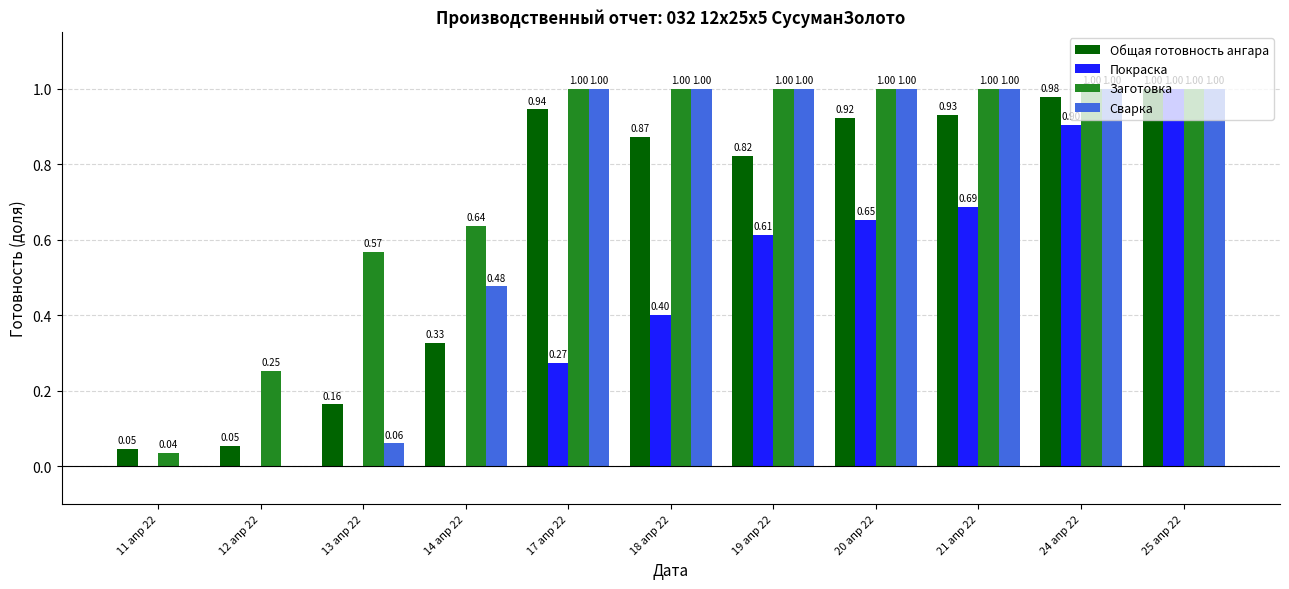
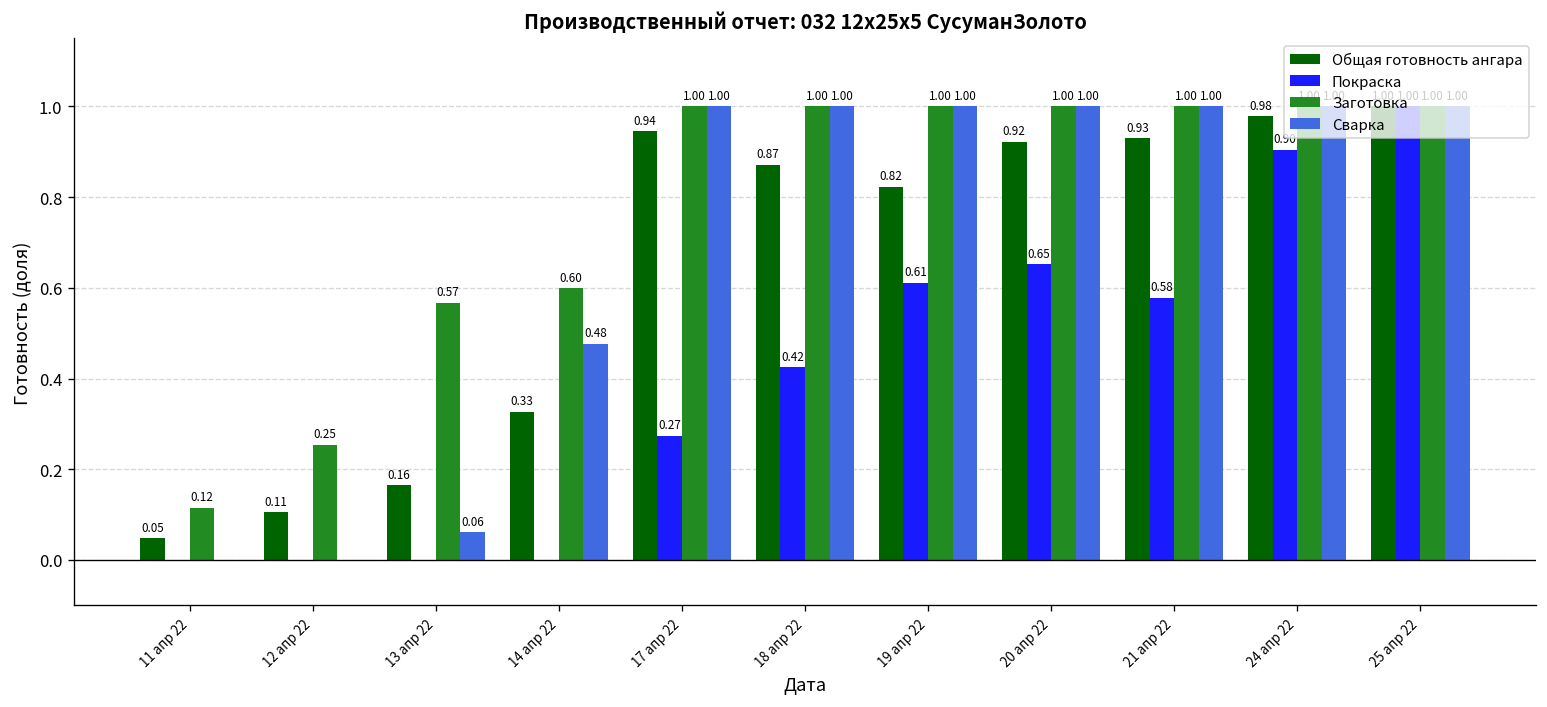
  {
    "Общая готовность ангара": {
      "11 апр 22": 0.05,
-     "12 апр 22": 0.05,
+     "12 апр 22": 0.11,
      "13 апр 22": 0.16,
      "14 апр 22": 0.33,
      "17 апр 22": 0.94,
      "18 апр 22": 0.87,
      "19 апр 22": 0.82,
      "20 апр 22": 0.92,
      "21 апр 22": 0.93,
      "24 апр 22": 0.98
    },
    "Покраска": {
      "17 апр 22": 0.27,
-     "18 апр 22": 0.40,
+     "18 апр 22": 0.42,
      "19 апр 22": 0.61,
      "20 апр 22": 0.65,
-     "21 апр 22": 0.69
+     "21 апр 22": 0.58
    },
    "Заготовка": {
-     "11 апр 22": 0.04,
+     "11 апр 22": 0.12,
      "12 апр 22": 0.25,
      "13 апр 22": 0.57,
-     "14 апр 22": 0.64,
+     "14 апр 22": 0.60,
      "17 апр 22": 1.00,
      "18 апр 22": 1.00,
      "19 апр 22": 1.00,
      "20 апр 22": 1.00,
      "21 апр 22": 1.00
    },
    "Сварка": {
      "13 апр 22": 0.06,
      "14 апр 22": 0.48,
      "17 апр 22": 1.00,
      "18 апр 22": 1.00,
      "19 апр 22": 1.00,
      "20 апр 22": 1.00,
      "21 апр 22": 1.00
    }
  }
